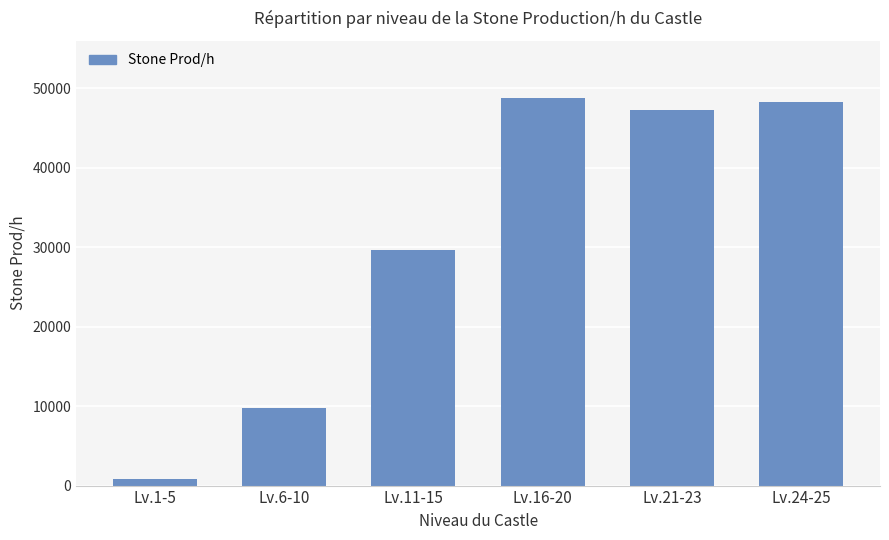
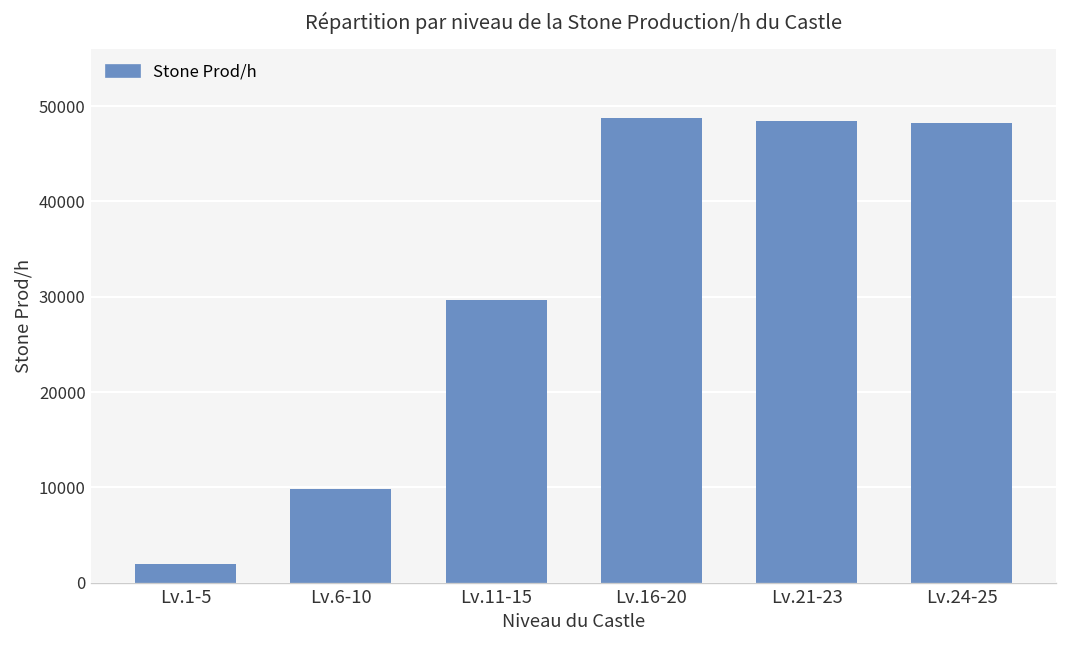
  {
-   "Lv.1-5": 1000,
+   "Lv.1-5": 2000,
    "Lv.6-10": 10000,
    "Lv.11-15": 30000,
    "Lv.16-20": 49000,
-   "Lv.21-23": 47000,
+   "Lv.21-23": 48000,
    "Lv.24-25": 48000
  }
